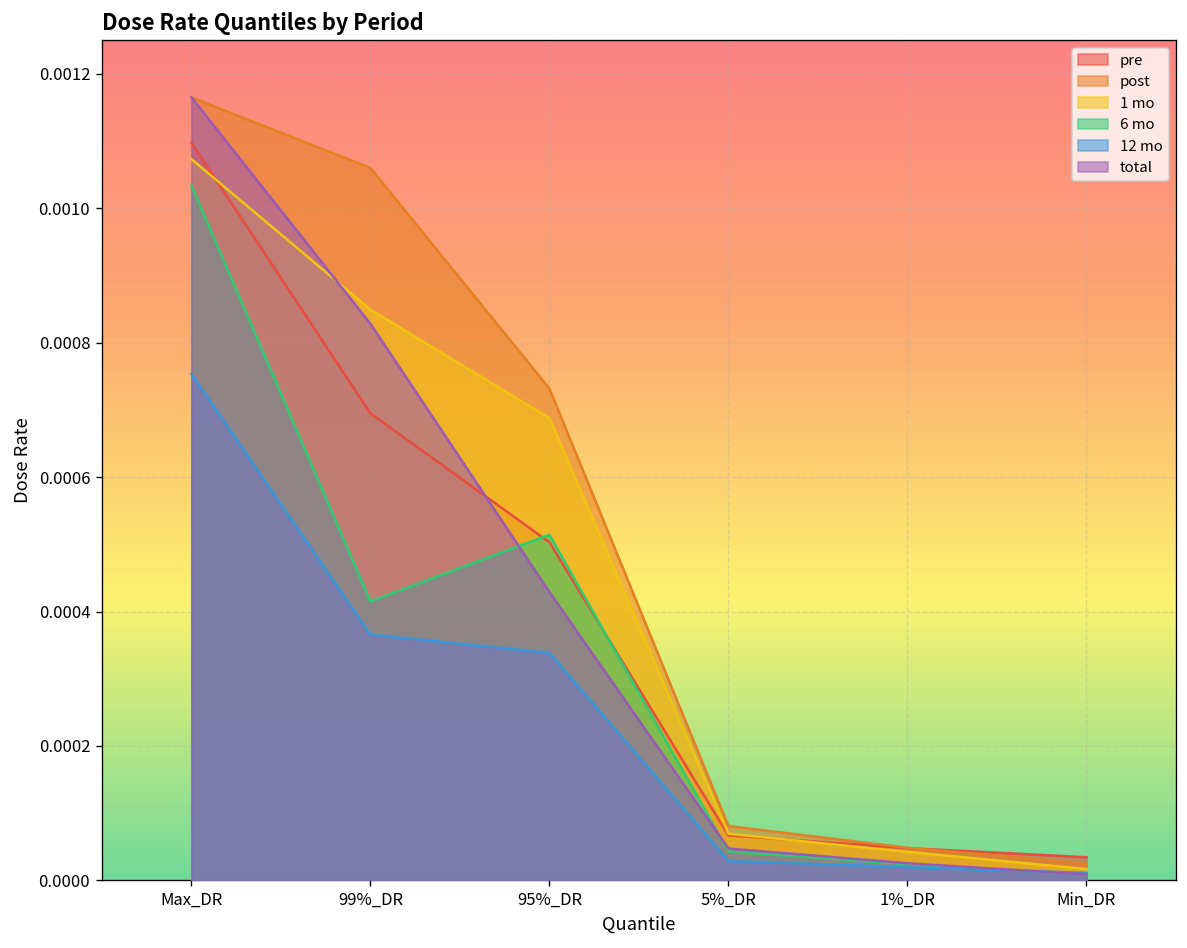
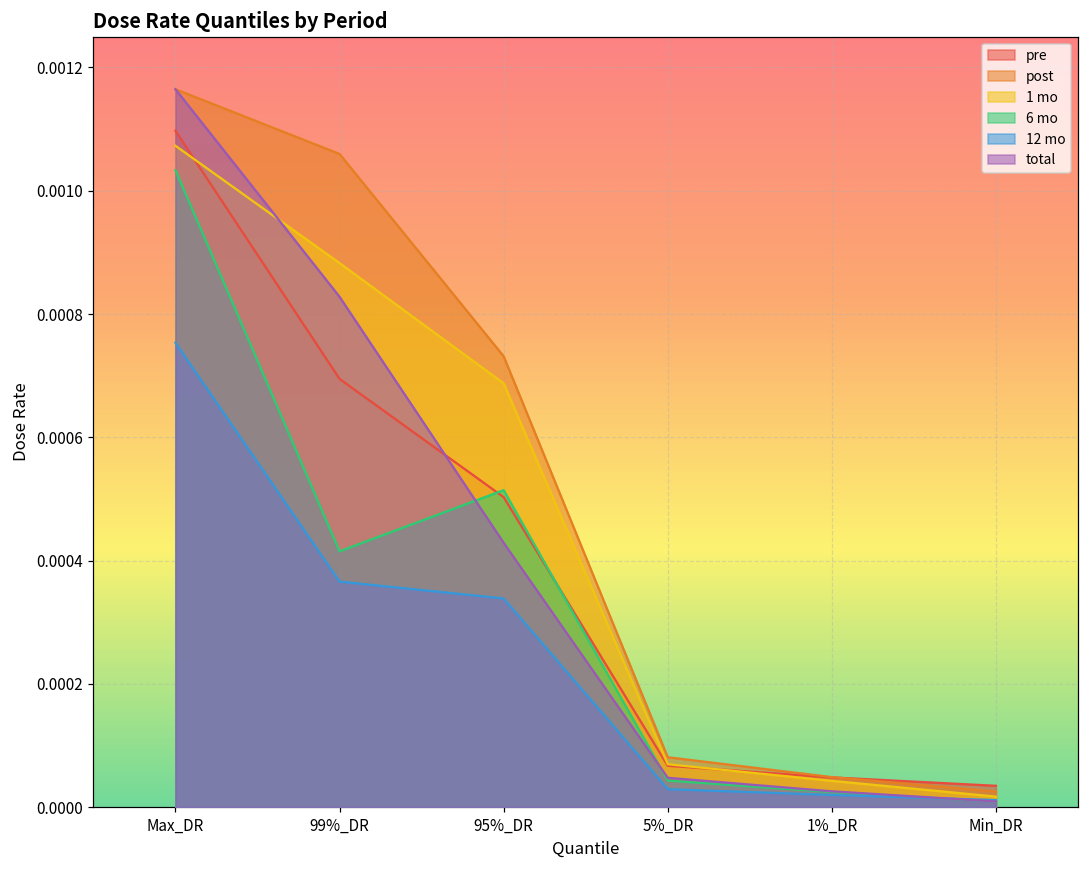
  {
    "1 mo": {
      "Max_DR": 0.00107,
-     "99%_DR": 0.00085,
+     "99%_DR": 0.00088,
      "95%_DR": 0.00069,
      "1%_DR": 0.00004,
      "Min_DR": 0.00002
    },
    "6 mo": {
      "Max_DR": 0.00103,
      "99%_DR": 0.00041,
      "95%_DR": 0.00051
    },
    "12 mo": {
      "Max_DR": 0.00075,
      "99%_DR": 0.00037,
      "95%_DR": 0.00034,
      "5%_DR": 0.00003,
      "1%_DR": 0.00002
    },
    "total": {
      "99%_DR": 0.00083,
      "95%_DR": 0.00043
    }
  }
